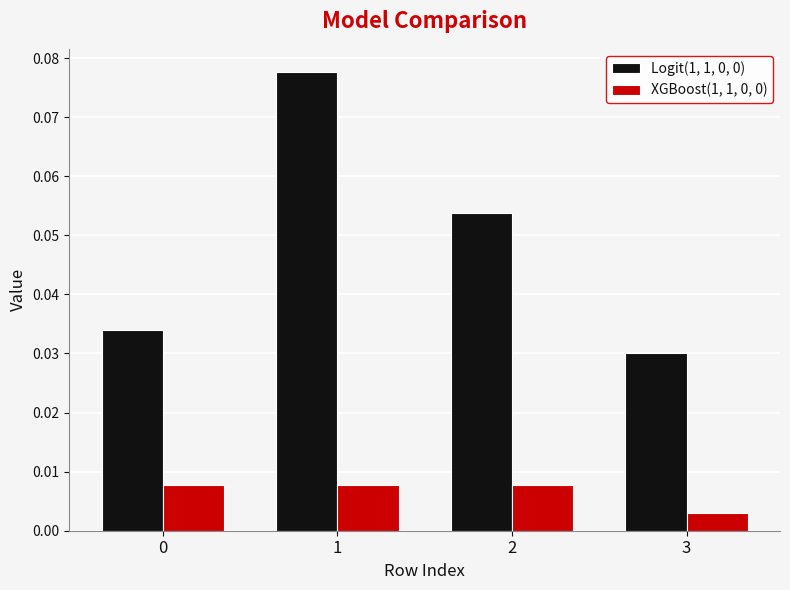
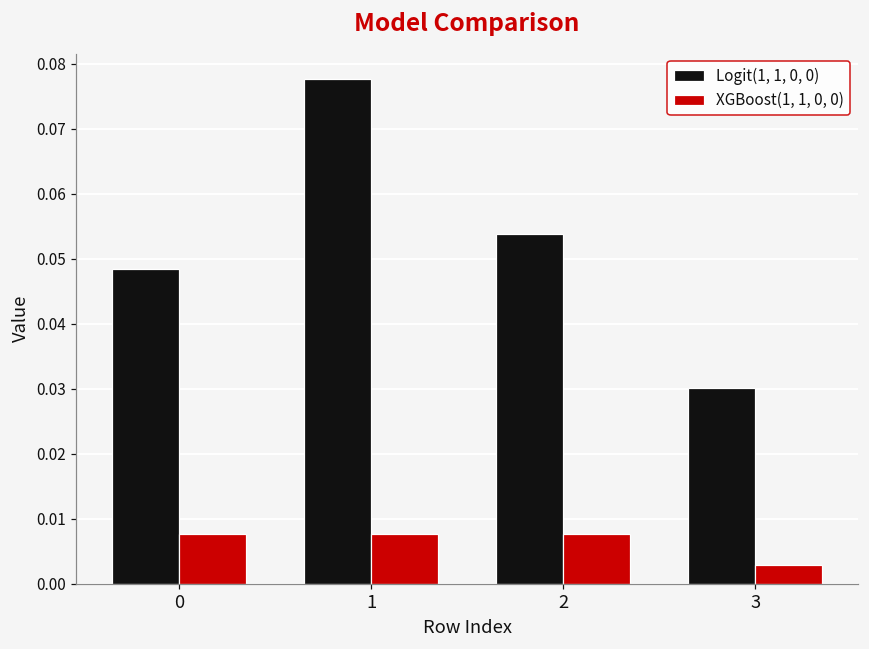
  {
    "Logit(1, 1, 0, 0)": {
-     "0": 0.034,
+     "0": 0.048,
      "1": 0.078,
      "2": 0.054,
      "3": 0.030
    },
    "XGBoost(1, 1, 0, 0)": {
      "0": 0.008,
      "1": 0.008,
      "2": 0.008,
      "3": 0.003
    }
  }
